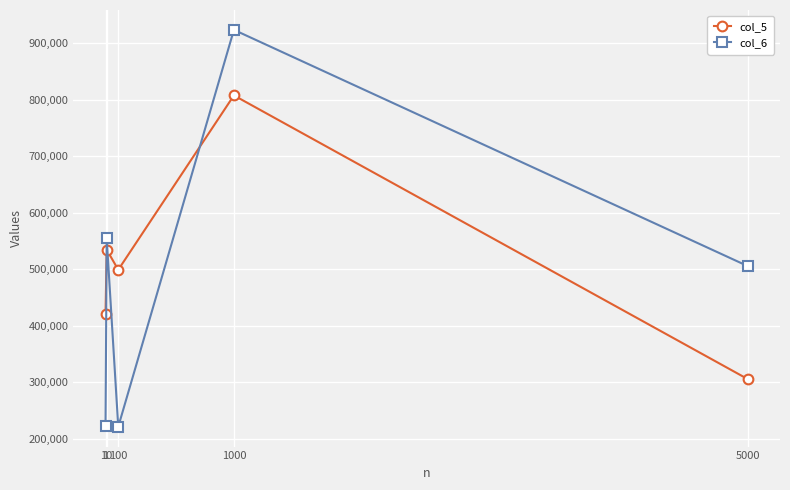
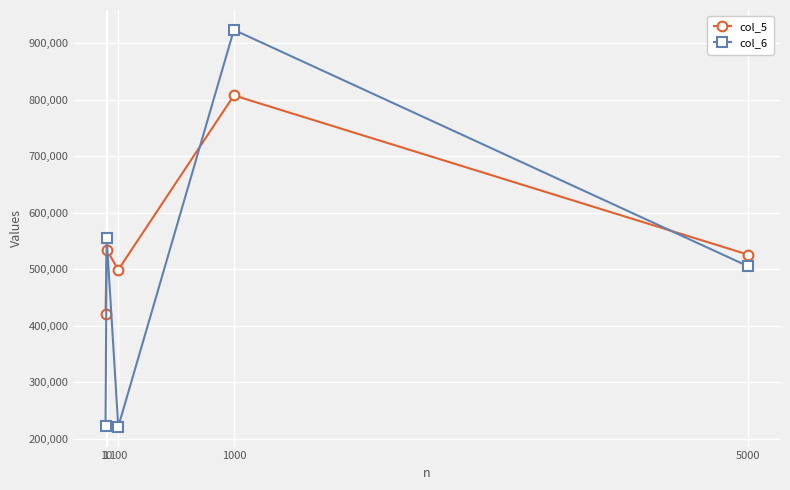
  {
    "col_5": {
      "1000": "810,000",
-     "5000": "310,000"
+     "5000": "530,000"
    },
    "col_6": {
      "1000": "920,000",
      "5000": "510,000"
    }
  }
